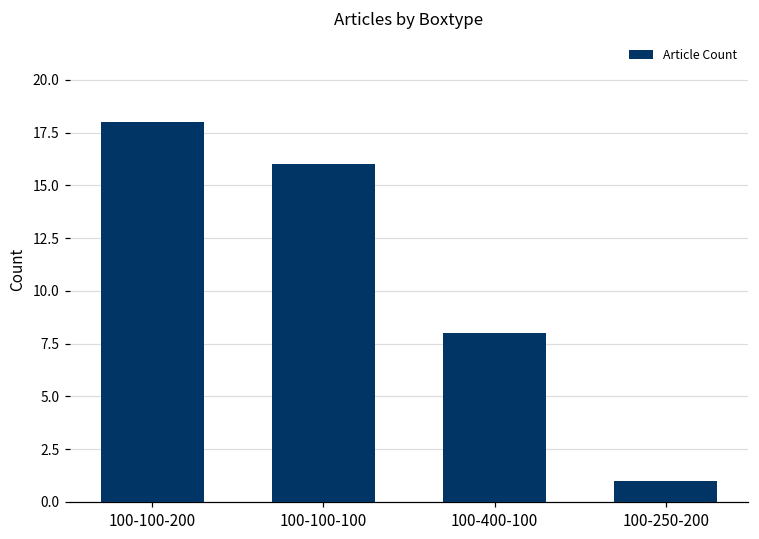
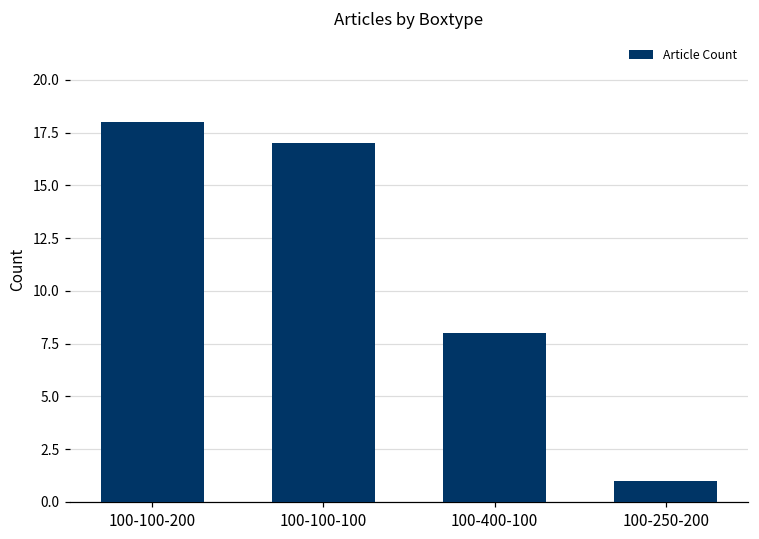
  {
    "100-100-200": 18,
-   "100-100-100": 16,
+   "100-100-100": 17,
    "100-400-100": 8,
    "100-250-200": 1
  }
